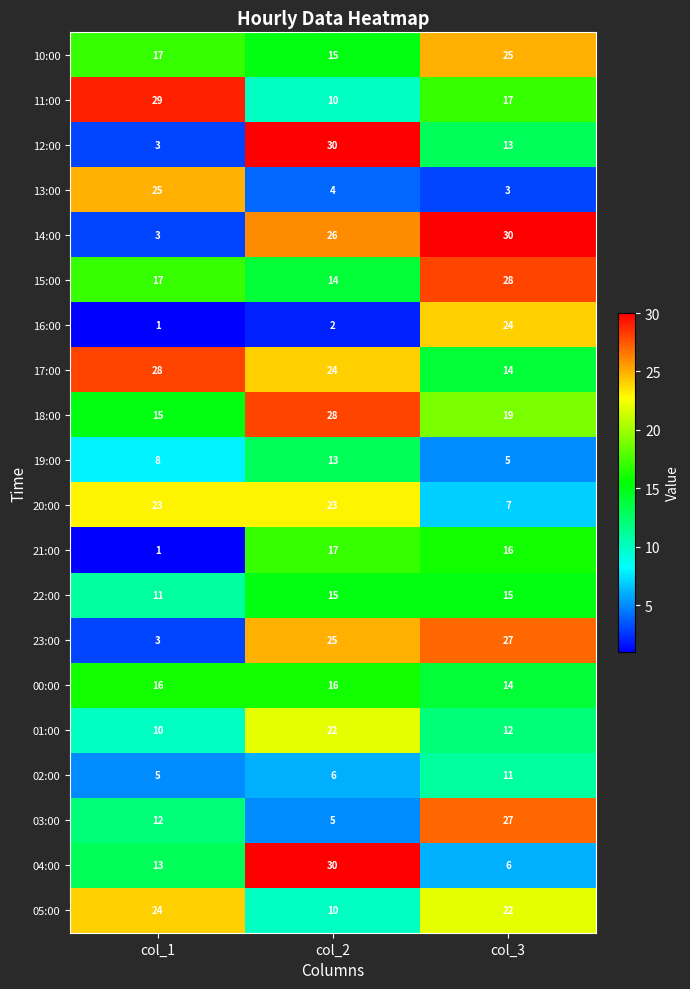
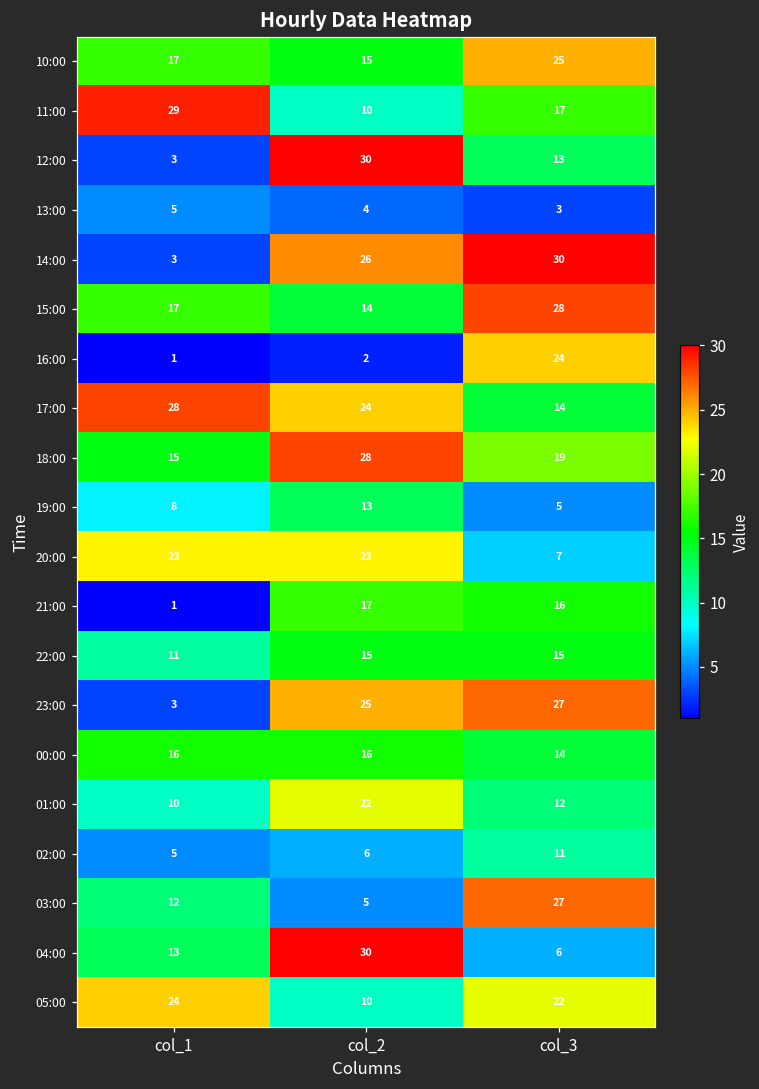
  {
    "10:00": {
      "col_1": 17,
      "col_2": 15,
      "col_3": 25
    },
    "11:00": {
      "col_1": 29,
      "col_2": 10,
      "col_3": 17
    },
    "12:00": {
      "col_1": 3,
      "col_2": 30,
      "col_3": 13
    },
    "13:00": {
-     "col_1": 25,
+     "col_1": 5,
      "col_2": 4,
      "col_3": 3
    },
    "14:00": {
      "col_1": 3,
      "col_2": 26,
      "col_3": 30
    },
    "15:00": {
      "col_1": 17,
      "col_2": 14,
      "col_3": 28
    },
    "16:00": {
      "col_1": 1,
      "col_2": 2,
      "col_3": 24
    },
    "17:00": {
      "col_1": 28,
      "col_2": 24,
      "col_3": 14
    },
    "18:00": {
      "col_1": 15,
      "col_2": 28,
      "col_3": 19
    },
    "19:00": {
      "col_1": 8,
      "col_2": 13,
      "col_3": 5
    },
    "20:00": {
      "col_1": 23,
      "col_2": 23,
      "col_3": 7
    },
    "21:00": {
      "col_1": 1,
      "col_2": 17,
      "col_3": 16
    },
    "22:00": {
      "col_1": 11,
      "col_2": 15,
      "col_3": 15
    },
    "23:00": {
      "col_1": 3,
      "col_2": 25,
      "col_3": 27
    },
    "00:00": {
      "col_1": 16,
      "col_2": 16,
      "col_3": 14
    },
    "01:00": {
      "col_1": 10,
      "col_2": 22,
      "col_3": 12
    },
    "02:00": {
      "col_1": 5,
      "col_2": 6,
      "col_3": 11
    },
    "03:00": {
      "col_1": 12,
      "col_2": 5,
      "col_3": 27
    },
    "04:00": {
      "col_1": 13,
      "col_2": 30,
      "col_3": 6
    },
    "05:00": {
      "col_1": 24,
      "col_2": 10,
      "col_3": 22
    }
  }
